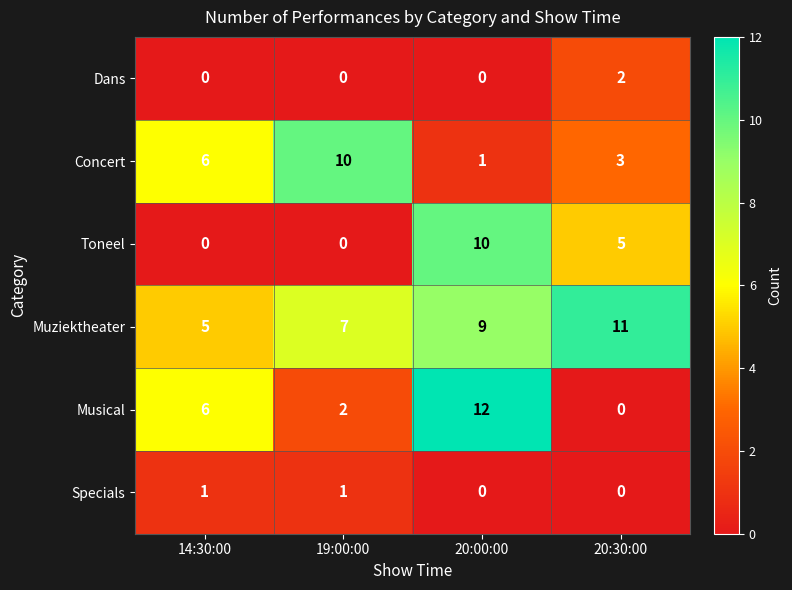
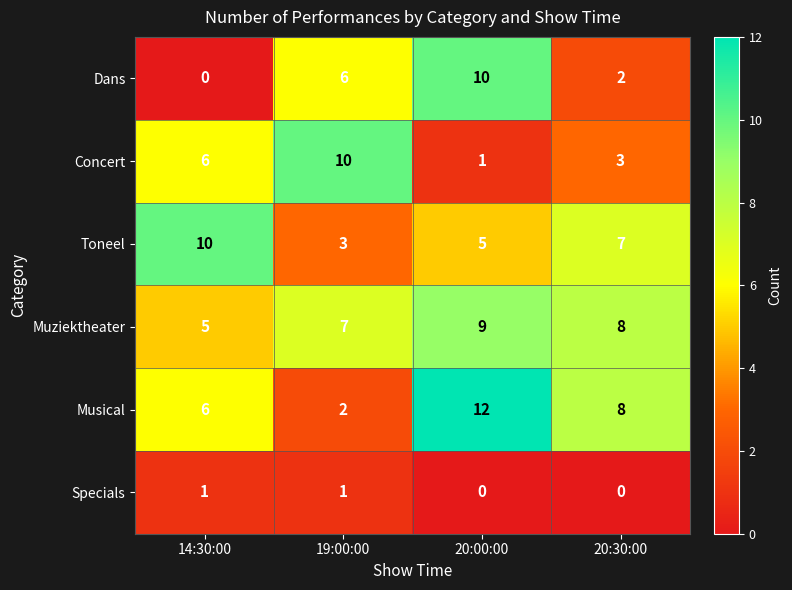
  {
    "Dans": {
      "14:30:00": 0,
-     "19:00:00": 0,
-     "20:00:00": 0,
+     "19:00:00": 6,
+     "20:00:00": 10,
      "20:30:00": 2
    },
    "Concert": {
      "14:30:00": 6,
      "19:00:00": 10,
      "20:00:00": 1,
      "20:30:00": 3
    },
    "Toneel": {
-     "14:30:00": 0,
-     "19:00:00": 0,
-     "20:00:00": 10,
-     "20:30:00": 5
+     "14:30:00": 10,
+     "19:00:00": 3,
+     "20:00:00": 5,
+     "20:30:00": 7
    },
    "Muziektheater": {
      "14:30:00": 5,
      "19:00:00": 7,
      "20:00:00": 9,
-     "20:30:00": 11
+     "20:30:00": 8
    },
    "Musical": {
      "14:30:00": 6,
      "19:00:00": 2,
      "20:00:00": 12,
-     "20:30:00": 0
+     "20:30:00": 8
    },
    "Specials": {
      "14:30:00": 1,
      "19:00:00": 1,
      "20:00:00": 0,
      "20:30:00": 0
    }
  }
